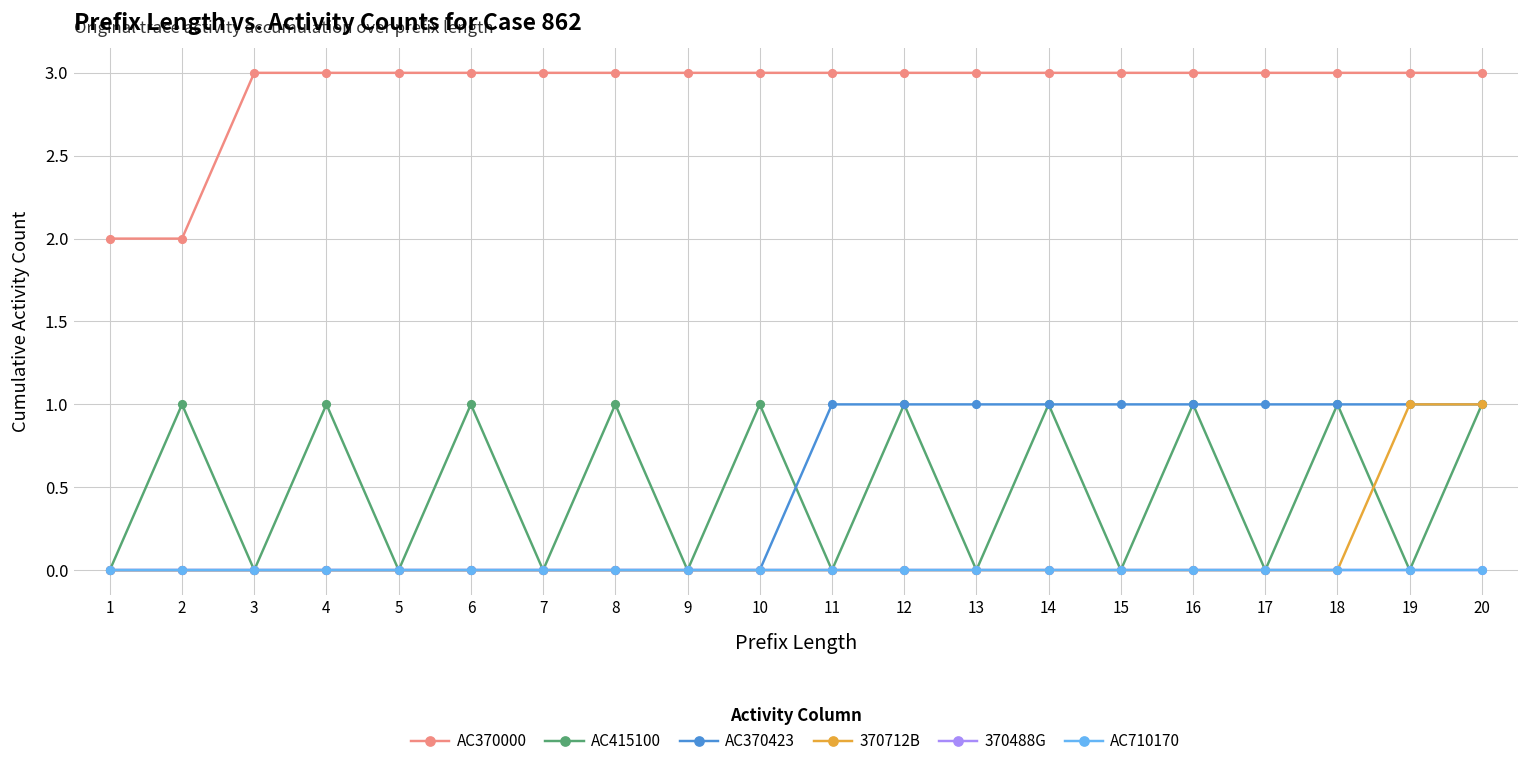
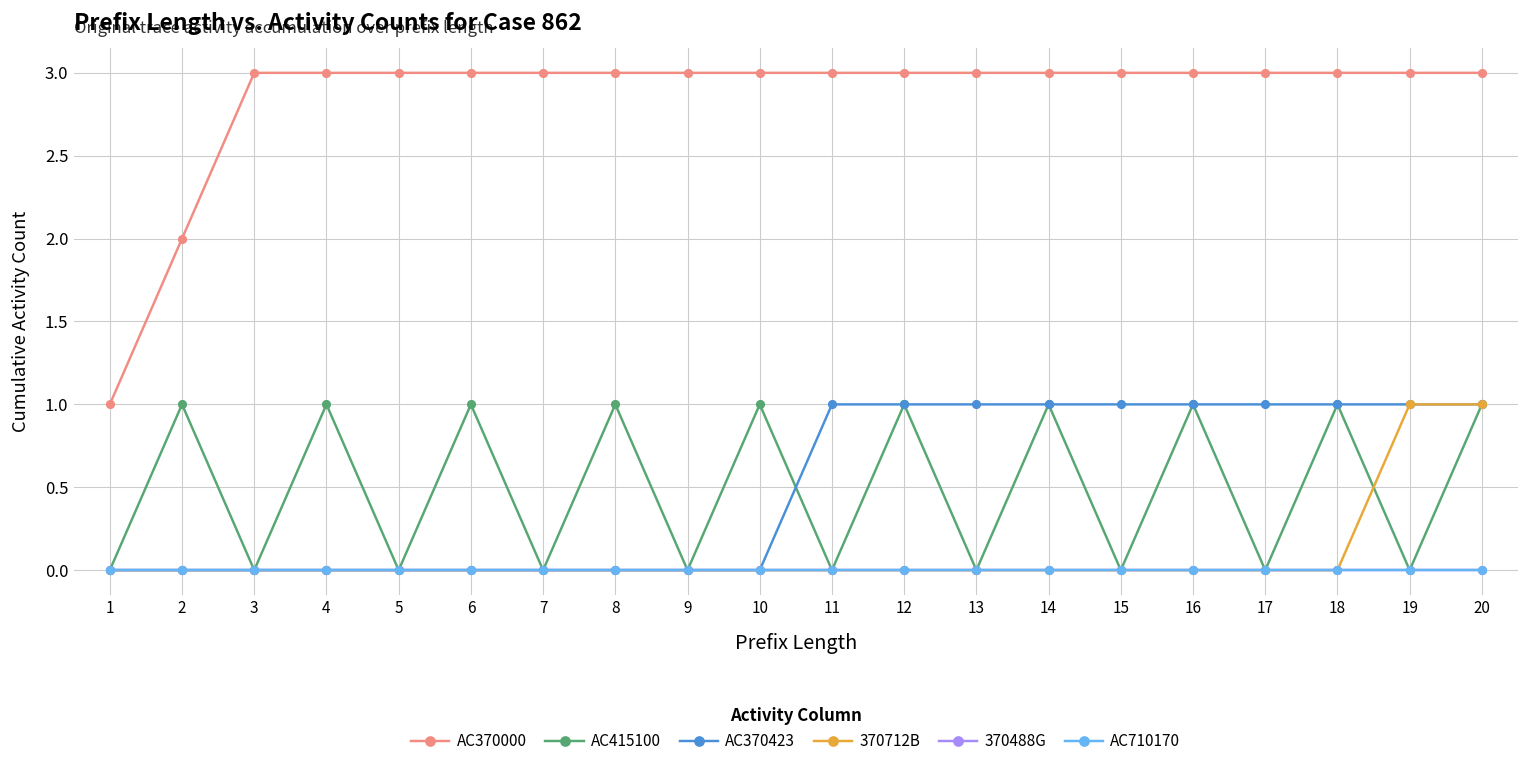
  {
    "AC370000": {
-     "1": 2,
+     "1": 1,
      "2": 2,
      "3": 3,
      "4": 3,
      "5": 3,
      "6": 3,
      "7": 3,
      "8": 3,
      "9": 3,
      "10": 3,
      "11": 3,
      "12": 3,
      "13": 3,
      "14": 3,
      "15": 3,
      "16": 3,
      "17": 3,
      "18": 3,
      "19": 3,
      "20": 3
    },
    "AC415100": {
      "2": 1,
      "4": 1,
      "6": 1,
      "8": 1,
      "10": 1
    }
  }
